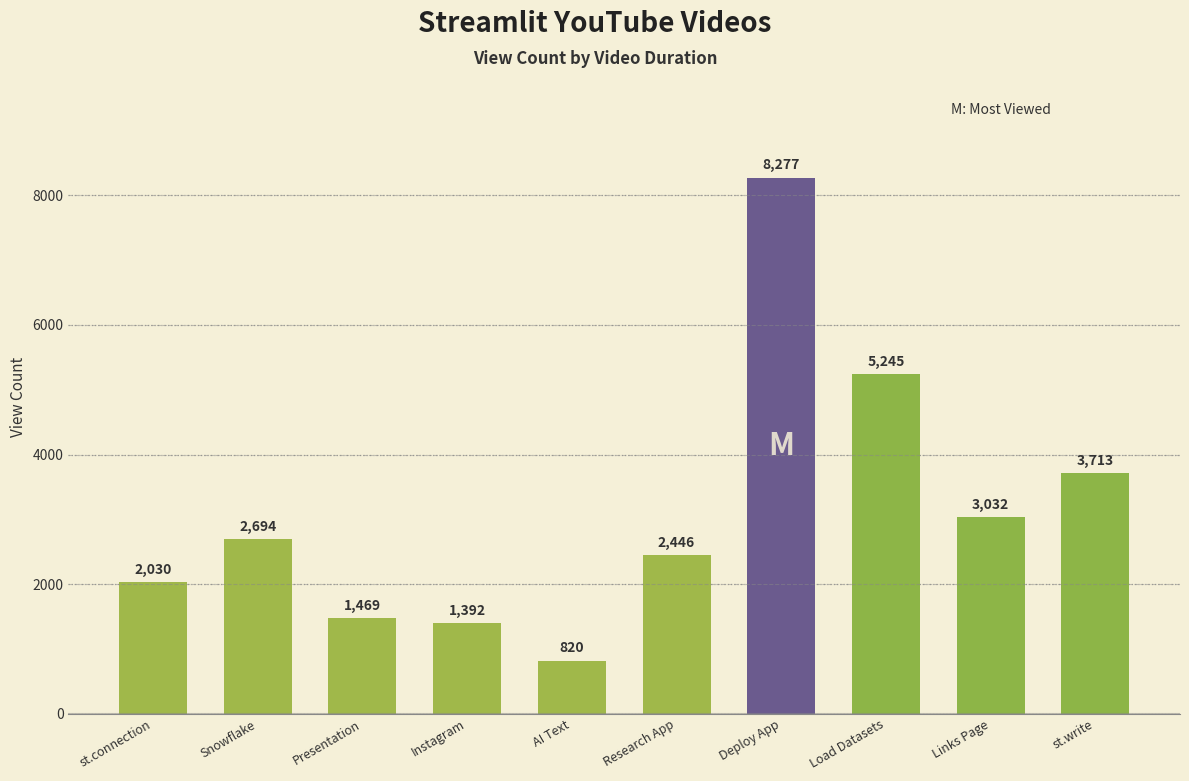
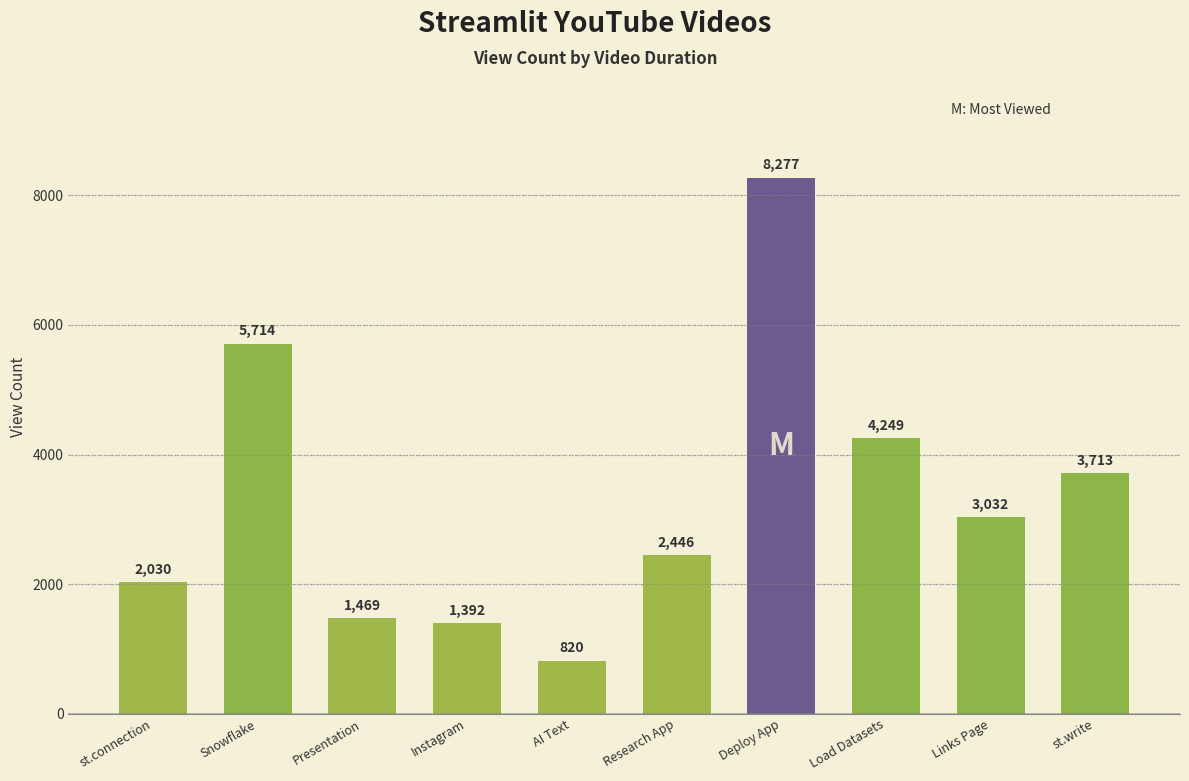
  {
    "st.connection": "2,030",
-   "Snowflake": "2,694",
+   "Snowflake": "5,714",
    "Presentation": "1,469",
    "Instagram": "1,392",
    "AI Text": "820",
    "Research App": "2,446",
    "Deploy App": "8,277",
-   "Load Datasets": "5,245",
+   "Load Datasets": "4,249",
    "Links Page": "3,032",
    "st.write": "3,713"
  }
